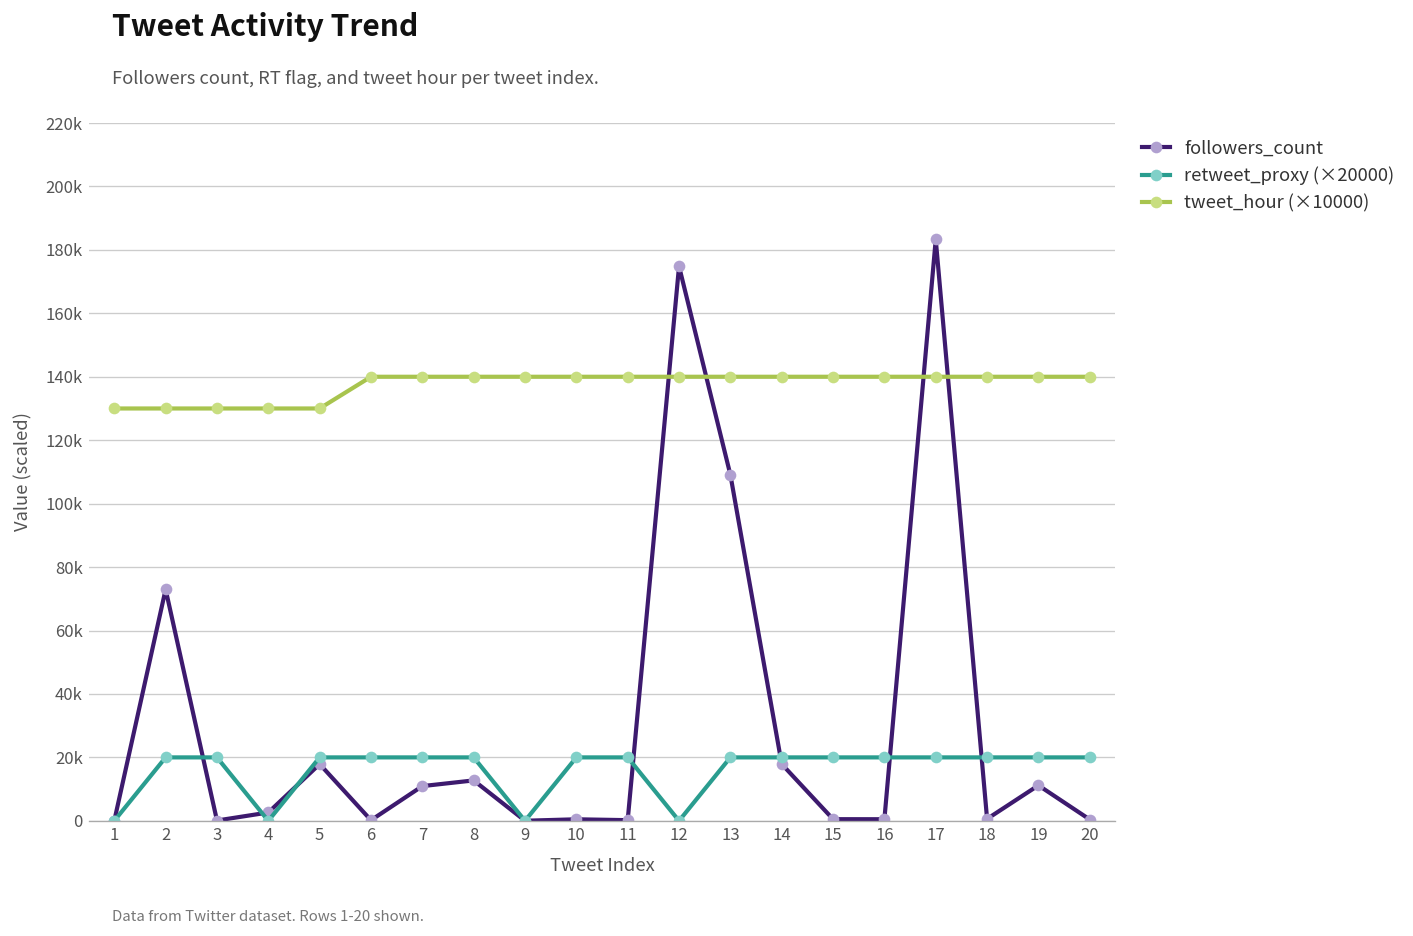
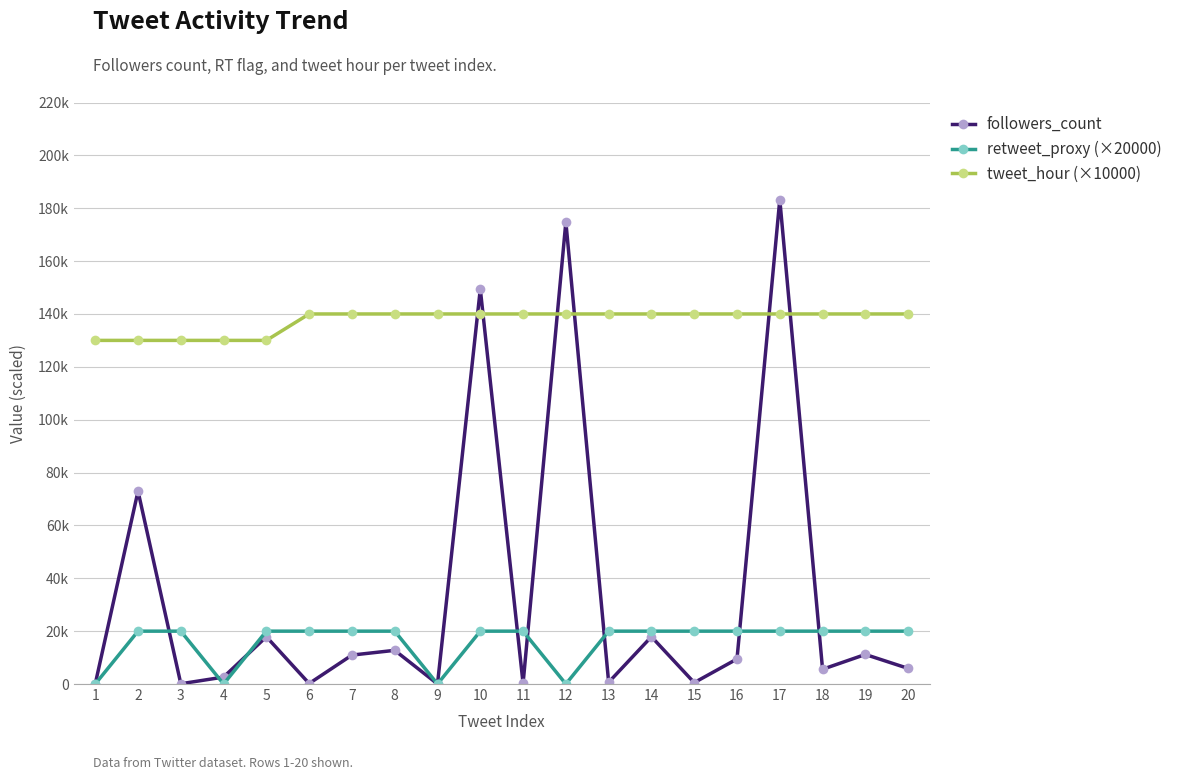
  {
    "followers_count": {
      "2": 73000,
      "3": 0,
      "4": 3000,
      "5": 18000,
      "6": 0,
      "7": 11000,
      "8": 13000,
-     "10": 0,
+     "10": 149000,
      "11": 0,
      "12": 175000,
-     "13": 109000,
+     "13": 1000,
      "14": 18000,
      "15": 1000,
-     "16": 1000,
+     "16": 9000,
      "17": 183000,
-     "18": 1000,
+     "18": 6000,
      "19": 11000,
-     "20": 0
+     "20": 6000
    },
    "retweet_proxy (×20000)": {
      "2": 20000,
      "3": 20000,
      "4": 0,
      "5": 20000,
      "6": 20000,
      "7": 20000,
      "8": 20000,
      "10": 20000,
      "11": 20000,
      "12": 0,
      "13": 20000,
      "14": 20000,
      "15": 20000,
      "16": 20000,
      "17": 20000,
      "18": 20000,
      "19": 20000,
      "20": 20000
    },
    "tweet_hour (×10000)": {
      "1": 130000,
      "2": 130000,
      "3": 130000,
      "4": 130000,
      "5": 130000,
      "6": 140000,
      "7": 140000,
      "8": 140000,
      "9": 140000,
      "10": 140000,
      "11": 140000,
      "12": 140000,
      "13": 140000,
      "14": 140000,
      "15": 140000,
      "16": 140000,
      "17": 140000,
      "18": 140000,
      "19": 140000,
      "20": 140000
    }
  }
